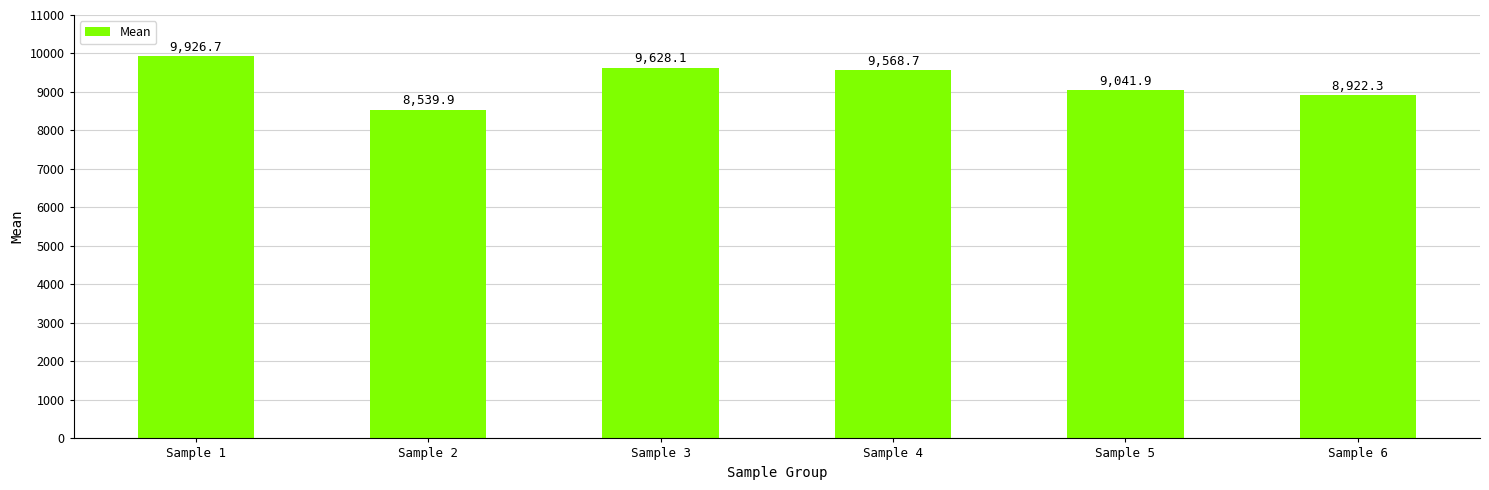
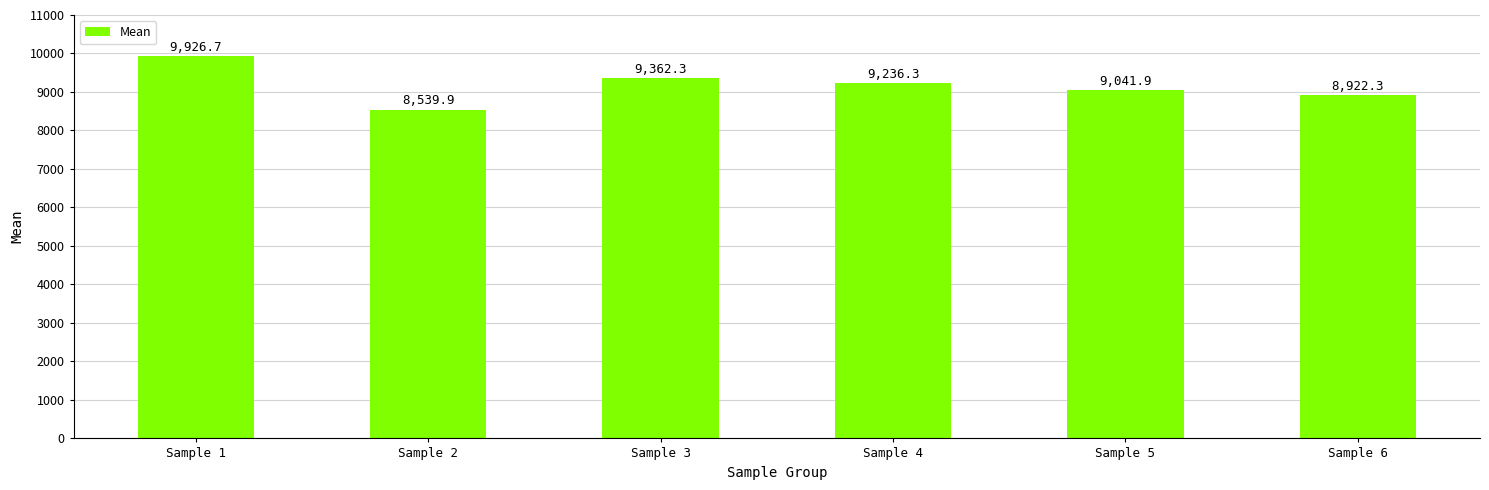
  {
    "Sample 1": "9,926.7",
    "Sample 2": "8,539.9",
-   "Sample 3": "9,628.1",
-   "Sample 4": "9,568.7",
+   "Sample 3": "9,362.3",
+   "Sample 4": "9,236.3",
    "Sample 5": "9,041.9",
    "Sample 6": "8,922.3"
  }
